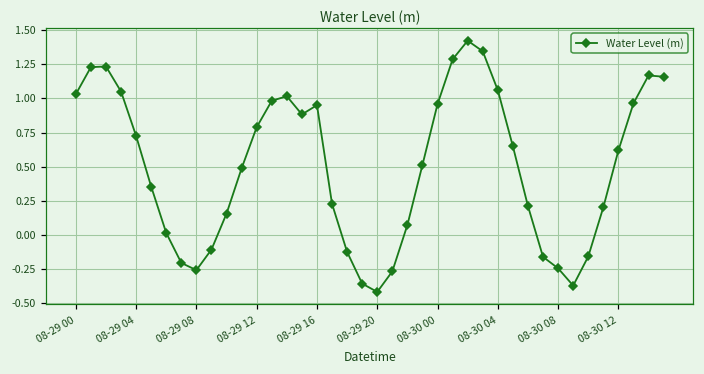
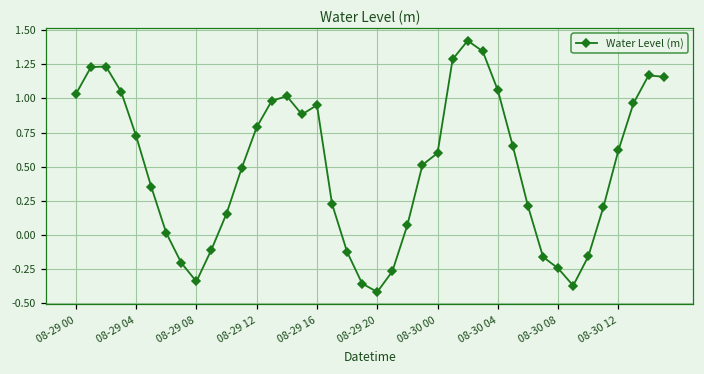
  {
    "08-29 00": 1.03,
    "08-29 04": 0.72,
-   "08-29 08": -0.26,
+   "08-29 08": -0.34,
    "08-29 12": 0.79,
    "08-29 16": 0.95,
    "08-29 20": -0.42,
-   "08-30 00": 0.96,
+   "08-30 00": 0.60,
    "08-30 04": 1.06,
    "08-30 08": -0.24,
    "08-30 12": 0.62
  }
